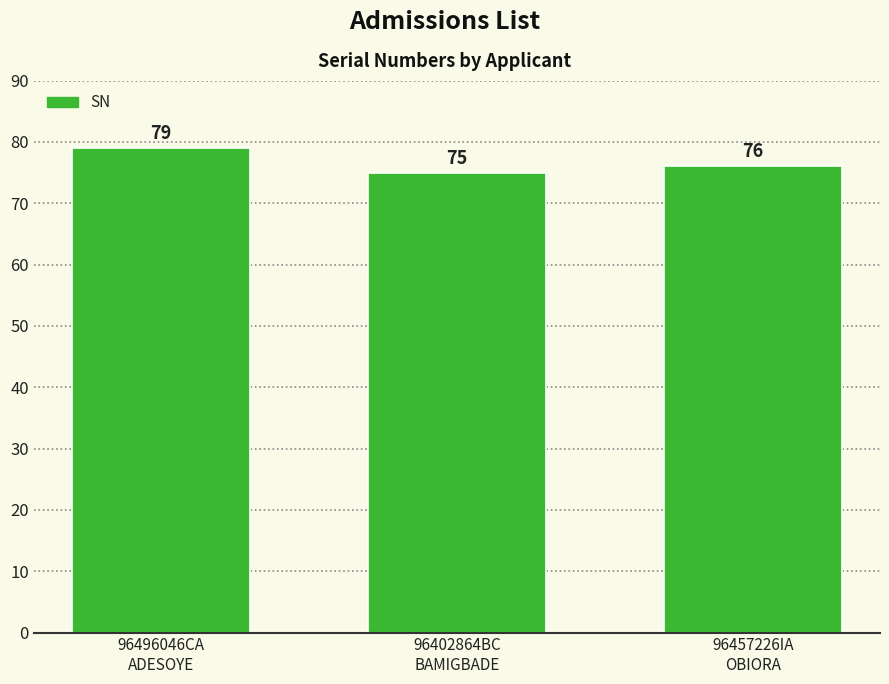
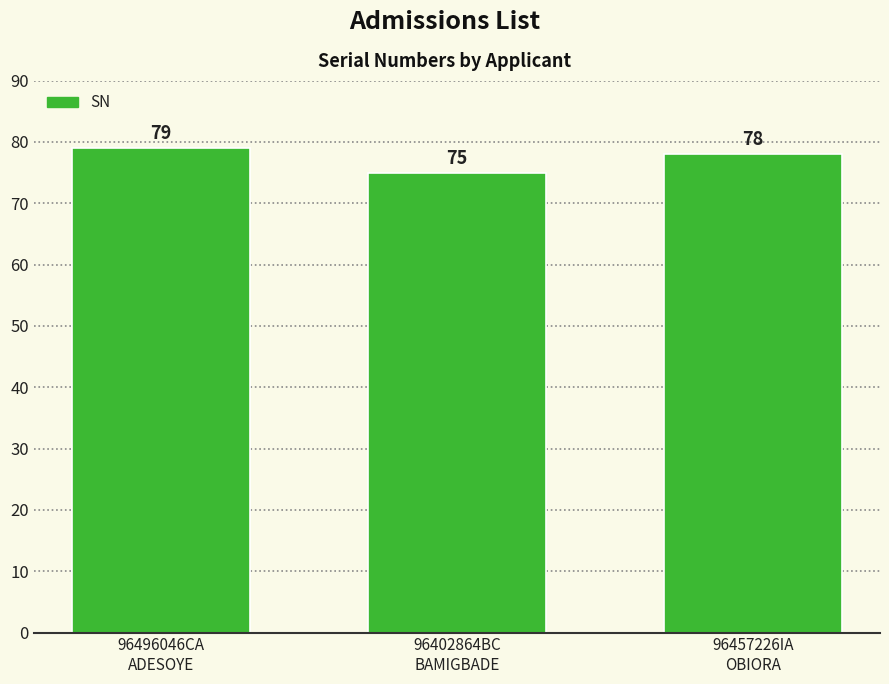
  {
    "96496046CA ADESOYE": 79,
    "96402864BC BAMIGBADE": 75,
-   "96457226IA OBIORA": 76
+   "96457226IA OBIORA": 78
  }
